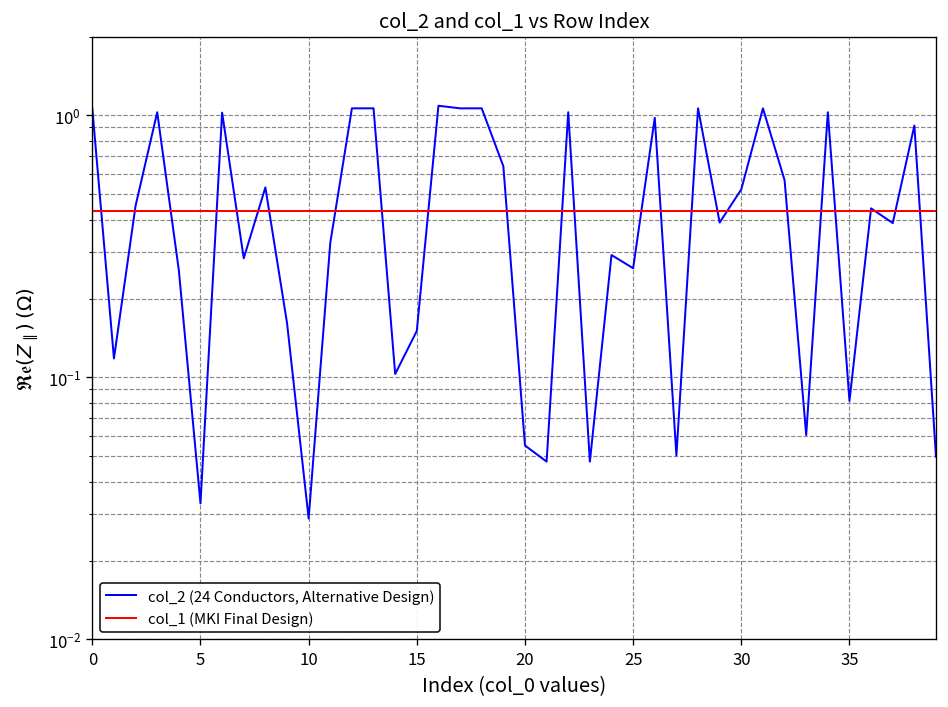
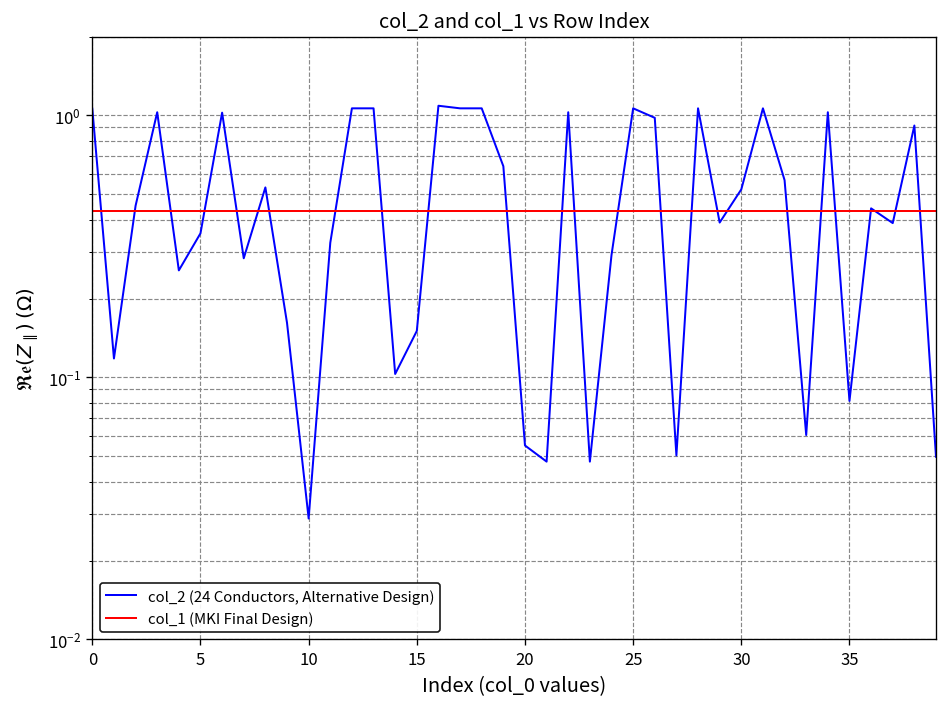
  {
    "col_2 (24 Conductors, Alternative Design)": {
      "0": 1.1,
-     "5": 0.033,
+     "5": 0.35,
      "10": 0.029,
      "15": 0.15,
      "20": 0.055,
-     "25": 0.26,
+     "25": 1.1,
      "30": 0.52,
      "35": 0.081
    },
    "col_1 (MKI Final Design)": {
      "0": 0.43,
      "5": 0.43,
      "10": 0.43,
      "15": 0.43,
      "20": 0.43,
      "25": 0.43,
      "30": 0.43,
      "35": 0.43
    }
  }
